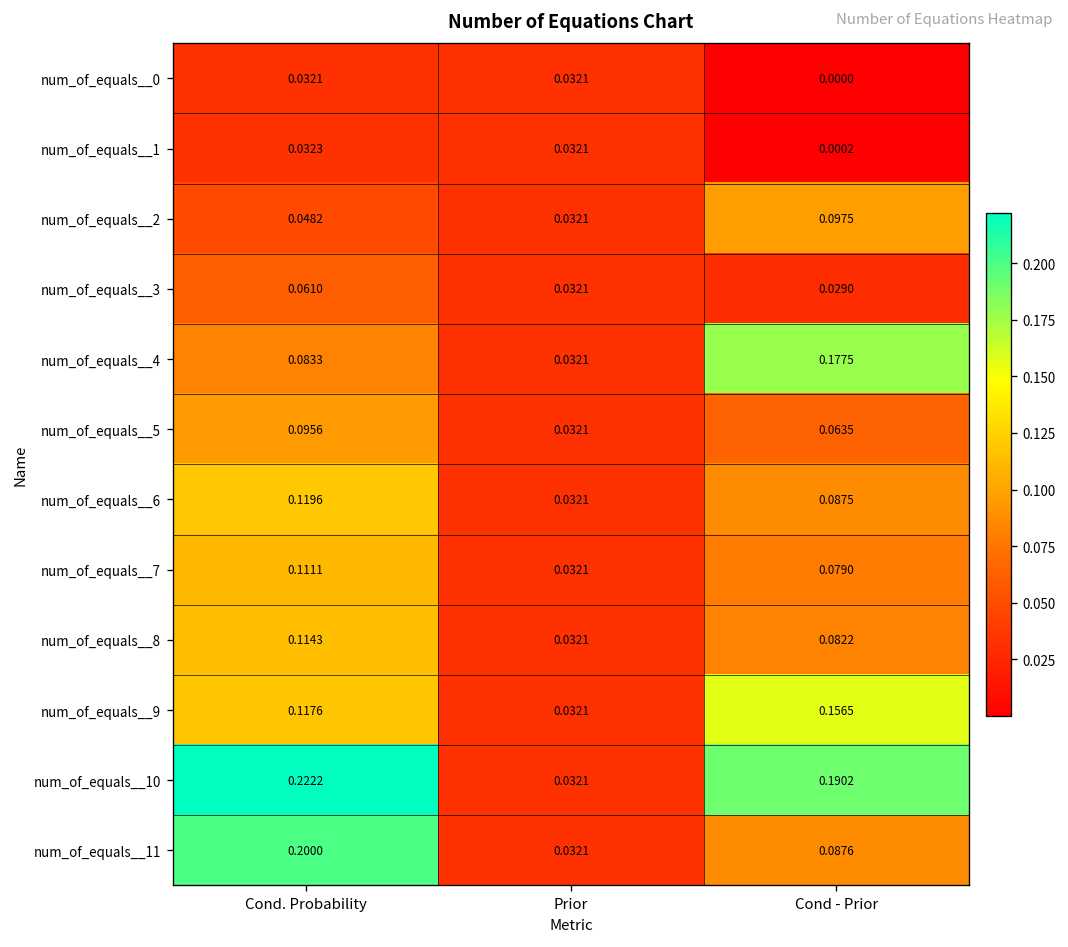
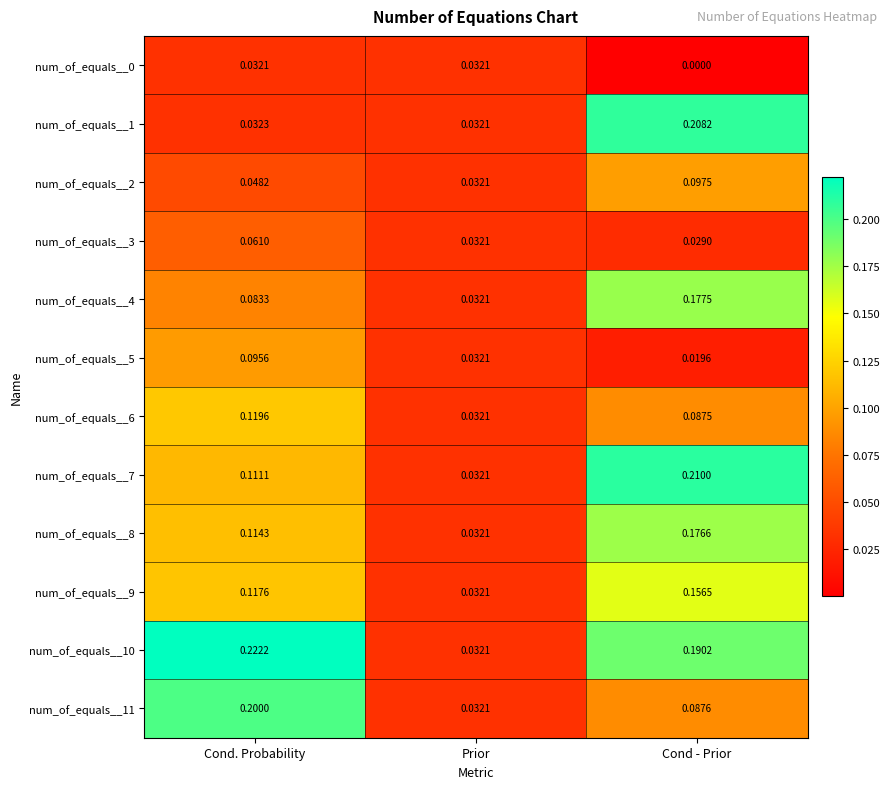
  {
    "num_of_equals__0": {
      "Cond. Probability": 0.0321,
      "Prior": 0.0321,
      "Cond - Prior": 0.0000
    },
    "num_of_equals__1": {
      "Cond. Probability": 0.0323,
      "Prior": 0.0321,
-     "Cond - Prior": 0.0002
+     "Cond - Prior": 0.2082
    },
    "num_of_equals__2": {
      "Cond. Probability": 0.0482,
      "Prior": 0.0321,
      "Cond - Prior": 0.0975
    },
    "num_of_equals__3": {
      "Cond. Probability": 0.0610,
      "Prior": 0.0321,
      "Cond - Prior": 0.0290
    },
    "num_of_equals__4": {
      "Cond. Probability": 0.0833,
      "Prior": 0.0321,
      "Cond - Prior": 0.1775
    },
    "num_of_equals__5": {
      "Cond. Probability": 0.0956,
      "Prior": 0.0321,
-     "Cond - Prior": 0.0635
+     "Cond - Prior": 0.0196
    },
    "num_of_equals__6": {
      "Cond. Probability": 0.1196,
      "Prior": 0.0321,
      "Cond - Prior": 0.0875
    },
    "num_of_equals__7": {
      "Cond. Probability": 0.1111,
      "Prior": 0.0321,
-     "Cond - Prior": 0.0790
+     "Cond - Prior": 0.2100
    },
    "num_of_equals__8": {
      "Cond. Probability": 0.1143,
      "Prior": 0.0321,
-     "Cond - Prior": 0.0822
+     "Cond - Prior": 0.1766
    },
    "num_of_equals__9": {
      "Cond. Probability": 0.1176,
      "Prior": 0.0321,
      "Cond - Prior": 0.1565
    },
    "num_of_equals__10": {
      "Cond. Probability": 0.2222,
      "Prior": 0.0321,
      "Cond - Prior": 0.1902
    },
    "num_of_equals__11": {
      "Cond. Probability": 0.2000,
      "Prior": 0.0321,
      "Cond - Prior": 0.0876
    }
  }
